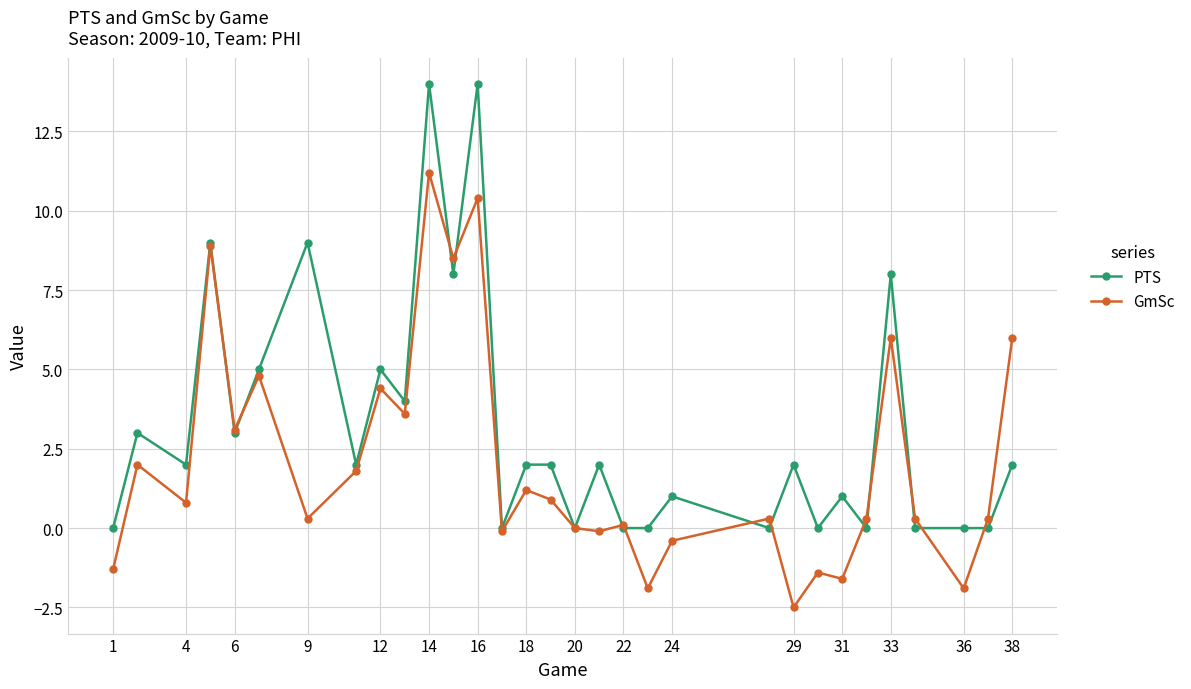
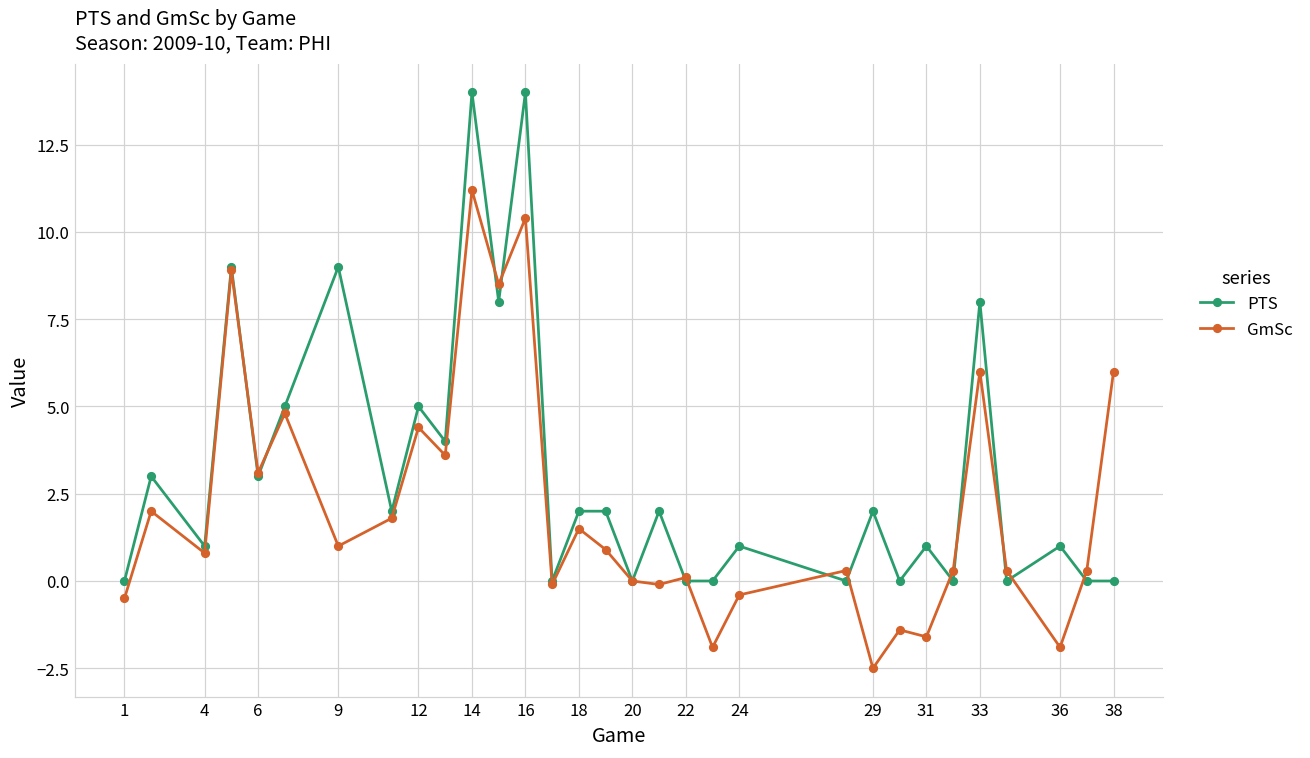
  {
    "PTS": {
      "1": 0,
-     "4": 2,
+     "4": 1,
      "6": 3,
      "9": 9,
      "12": 5,
      "14": 14,
      "16": 14,
      "18": 2,
      "22": 0,
      "24": 1,
      "29": 2,
      "31": 1,
      "33": 8,
-     "36": 0,
-     "38": 2
+     "36": 1,
+     "38": 0
    },
    "GmSc": {
-     "1": -1.3,
+     "1": -0.5,
      "4": 0.8,
      "6": 3.1,
-     "9": 0.3,
+     "9": 1.0,
      "12": 4.4,
      "14": 11.2,
      "16": 10.4,
-     "18": 1.2,
+     "18": 1.5,
      "22": 0.1,
      "24": -0.4,
      "29": -2.5,
      "31": -1.6,
      "33": 6.0,
      "36": -1.9,
      "38": 6.0
    }
  }
